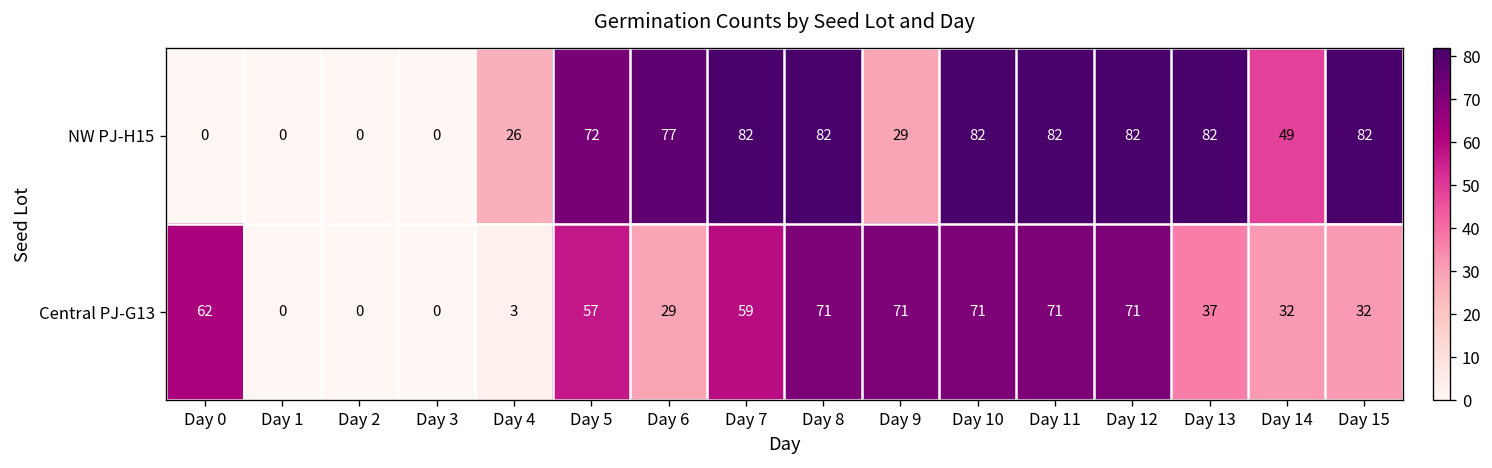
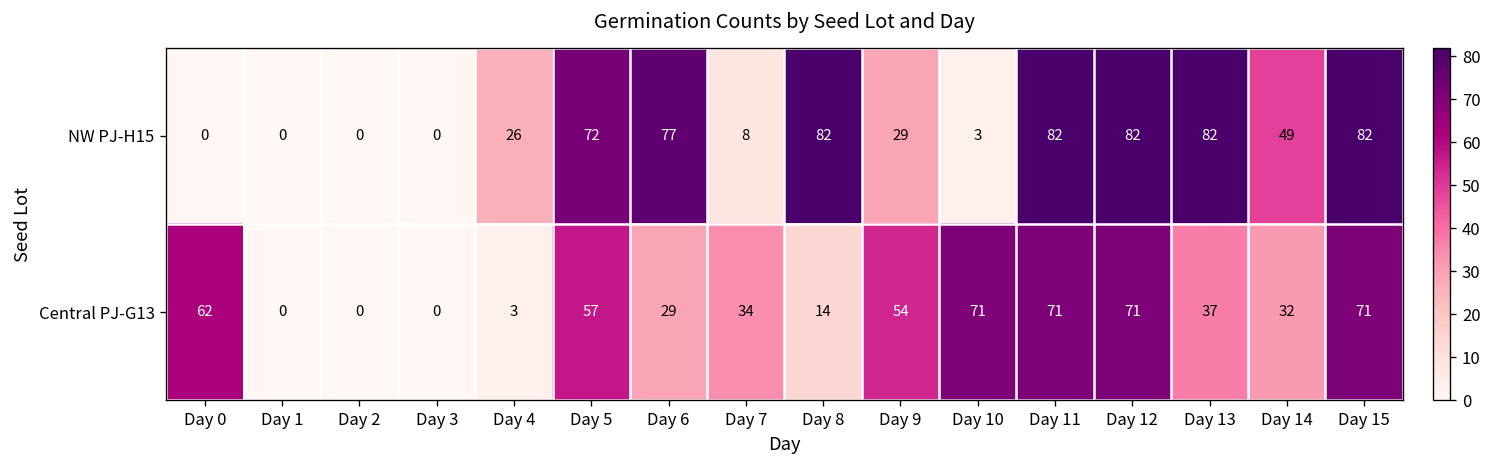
  {
    "NW PJ-H15": {
      "Day 0": 0,
      "Day 1": 0,
      "Day 2": 0,
      "Day 3": 0,
      "Day 4": 26,
      "Day 5": 72,
      "Day 6": 77,
-     "Day 7": 82,
+     "Day 7": 8,
      "Day 8": 82,
      "Day 9": 29,
-     "Day 10": 82,
+     "Day 10": 3,
      "Day 11": 82,
      "Day 12": 82,
      "Day 13": 82,
      "Day 14": 49,
      "Day 15": 82
    },
    "Central PJ-G13": {
      "Day 0": 62,
      "Day 1": 0,
      "Day 2": 0,
      "Day 3": 0,
      "Day 4": 3,
      "Day 5": 57,
      "Day 6": 29,
-     "Day 7": 59,
-     "Day 8": 71,
-     "Day 9": 71,
+     "Day 7": 34,
+     "Day 8": 14,
+     "Day 9": 54,
      "Day 10": 71,
      "Day 11": 71,
      "Day 12": 71,
      "Day 13": 37,
      "Day 14": 32,
-     "Day 15": 32
+     "Day 15": 71
    }
  }
